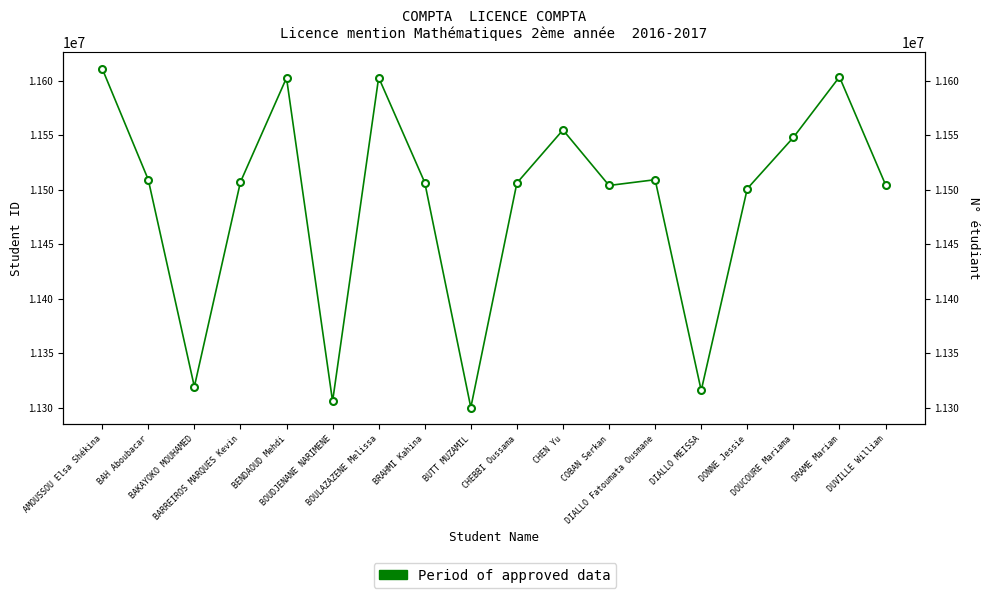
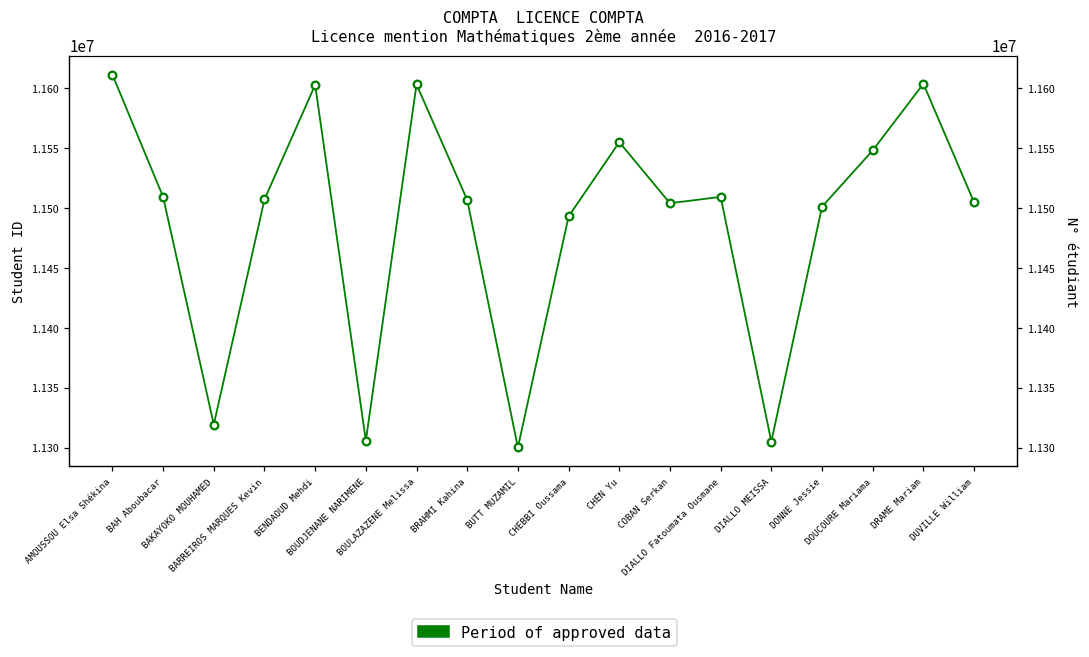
  {
    "AMOUSSOU Elsa Shékina": 11611000,
    "BAH Aboubacar": 11509000,
    "BAKAYOKO MOUHAMED": 11319000,
    "BARREIROS MARQUES Kevin": 11507000,
    "BENDAOUD Mehdi": 11603000,
    "BOUDJENANE NARIMENE": 11306000,
    "BOULAZAZENE Melissa": 11603000,
    "BRAHMI Kahina": 11507000,
    "BUTT MUZAMIL": 11300000,
-   "CHEBBI Oussama": 11506000,
+   "CHEBBI Oussama": 11493000,
    "CHEN Yu": 11555000,
    "COBAN Serkan": 11504000,
    "DIALLO Fatoumata Ousmane": 11509000,
-   "DIALLO MEISSA": 11316000,
+   "DIALLO MEISSA": 11305000,
    "DONNE Jessie": 11501000,
    "DOUCOURE Mariama": 11548000,
    "DRAME Mariam": 11603000,
    "DUVILLE William": 11505000
  }
